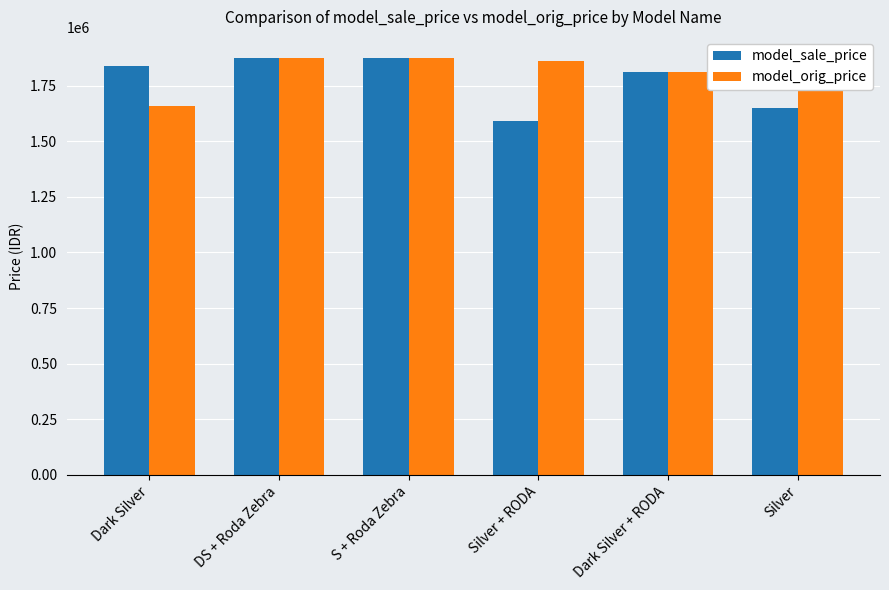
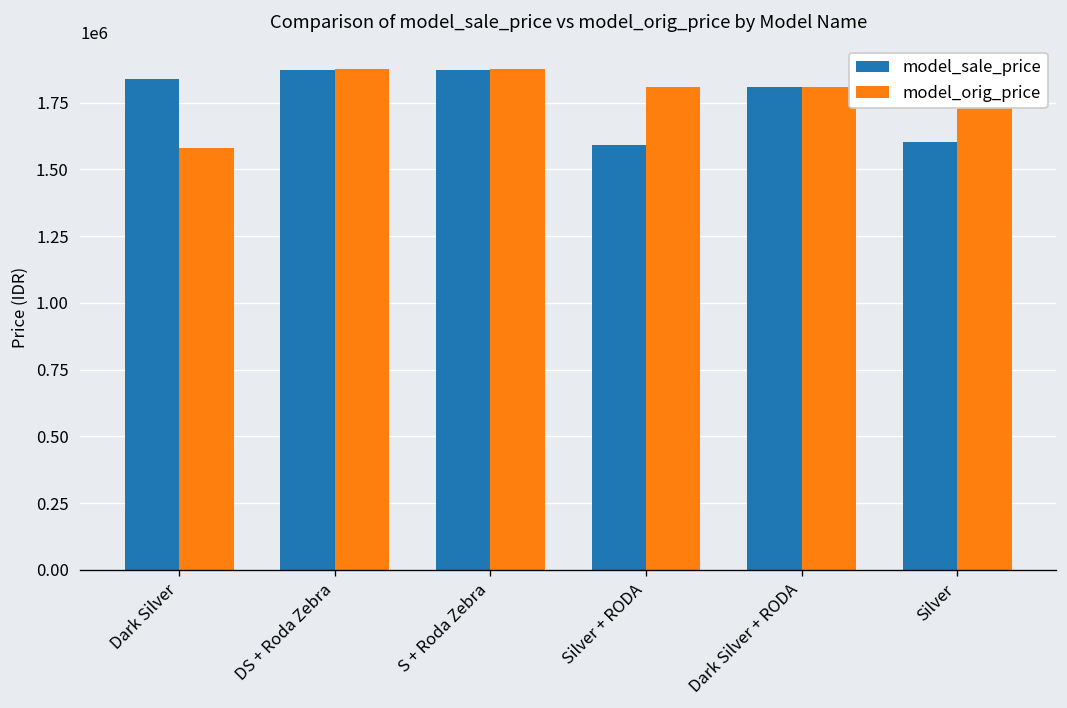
  {
    "model_sale_price": {
      "Dark Silver": 1840000,
      "DS + Roda Zebra": 1870000,
      "S + Roda Zebra": 1870000,
      "Silver + RODA": 1590000,
      "Dark Silver + RODA": 1810000,
-     "Silver": 1650000
+     "Silver": 1600000
    },
    "model_orig_price": {
-     "Dark Silver": 1660000,
+     "Dark Silver": 1580000,
      "DS + Roda Zebra": 1880000,
      "S + Roda Zebra": 1880000,
-     "Silver + RODA": 1860000,
+     "Silver + RODA": 1810000,
      "Dark Silver + RODA": 1810000
    }
  }
